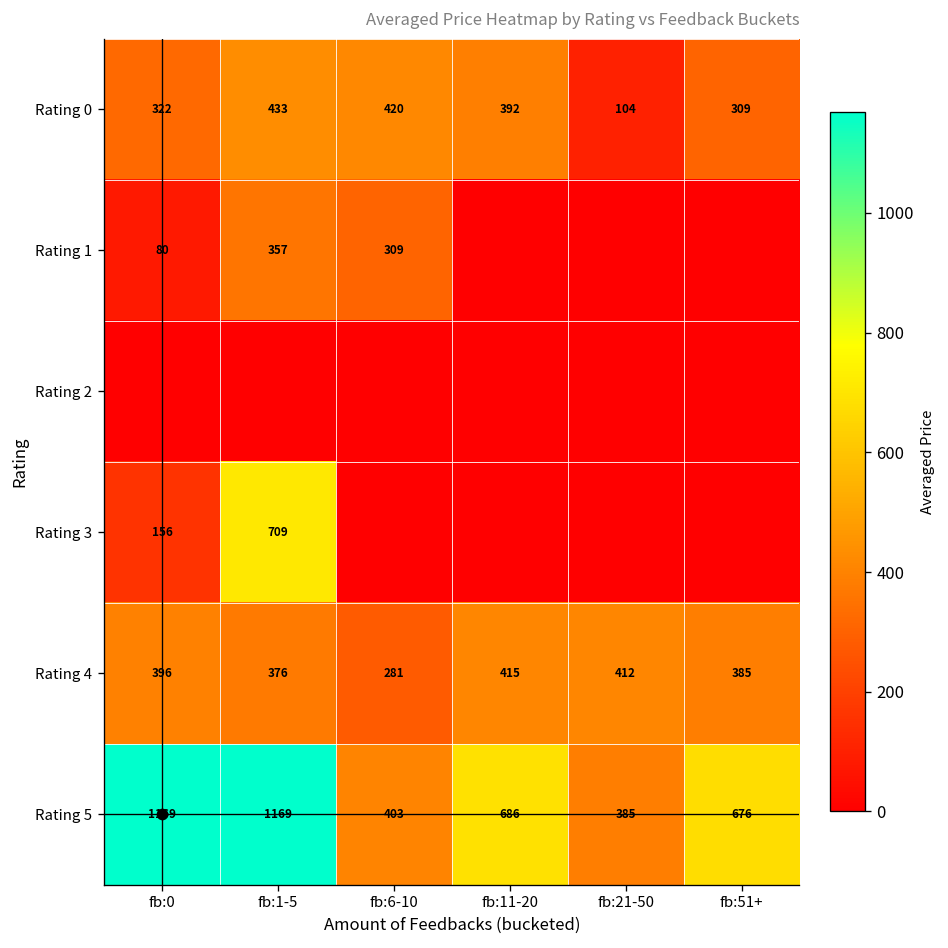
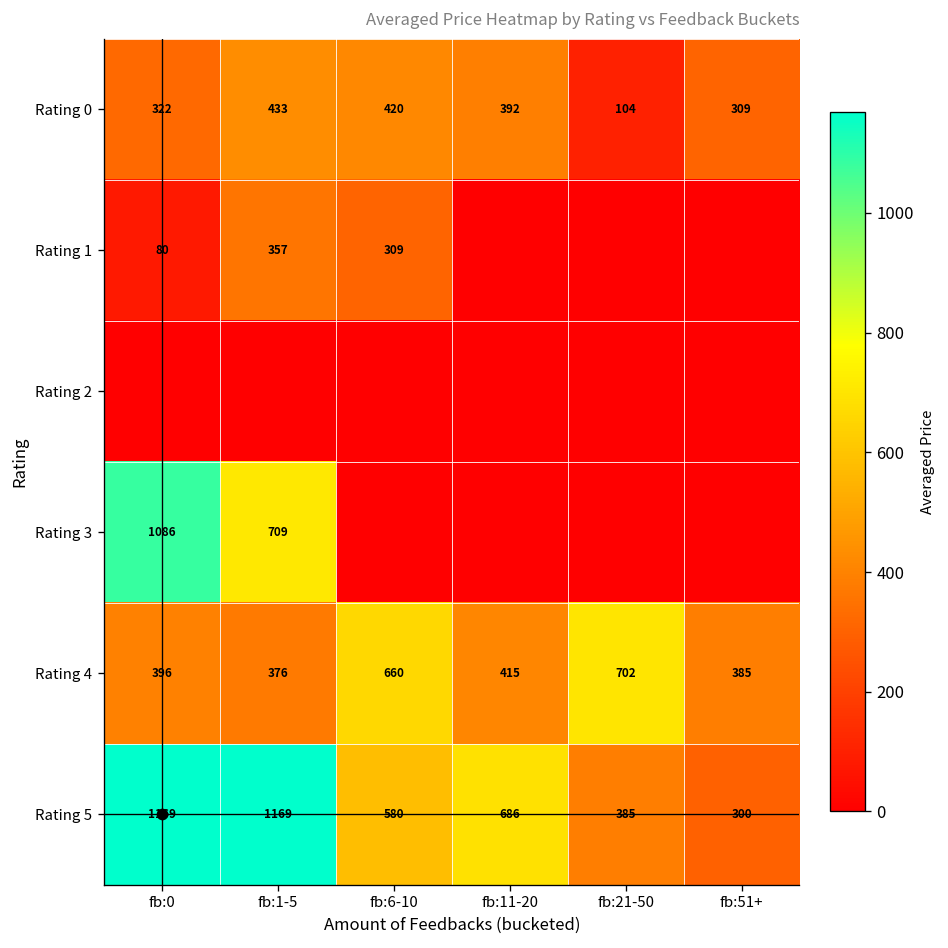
  {
    "Rating 0": {
      "fb:0": 322,
      "fb:1-5": 433,
      "fb:6-10": 420,
      "fb:11-20": 392,
      "fb:21-50": 104,
      "fb:51+": 309
    },
    "Rating 1": {
      "fb:0": 80,
      "fb:1-5": 357,
      "fb:6-10": 309
    },
    "Rating 3": {
-     "fb:0": 156,
+     "fb:0": 1086,
      "fb:1-5": 709
    },
    "Rating 4": {
      "fb:0": 396,
      "fb:1-5": 376,
-     "fb:6-10": 281,
+     "fb:6-10": 660,
      "fb:11-20": 415,
-     "fb:21-50": 412,
+     "fb:21-50": 702,
      "fb:51+": 385
    },
    "Rating 5": {
      "fb:1-5": 1169,
-     "fb:6-10": 403,
+     "fb:6-10": 580,
      "fb:11-20": 686,
      "fb:21-50": 385,
-     "fb:51+": 676
+     "fb:51+": 300
    }
  }
